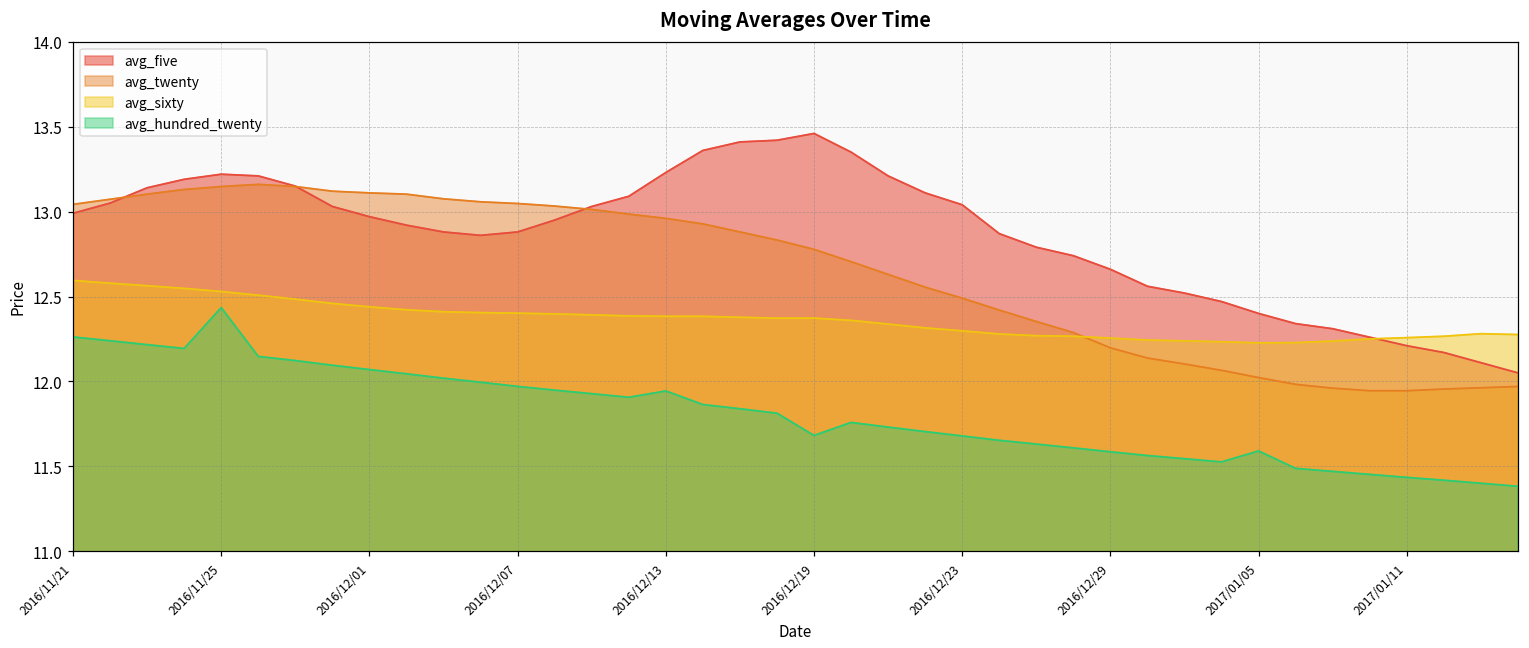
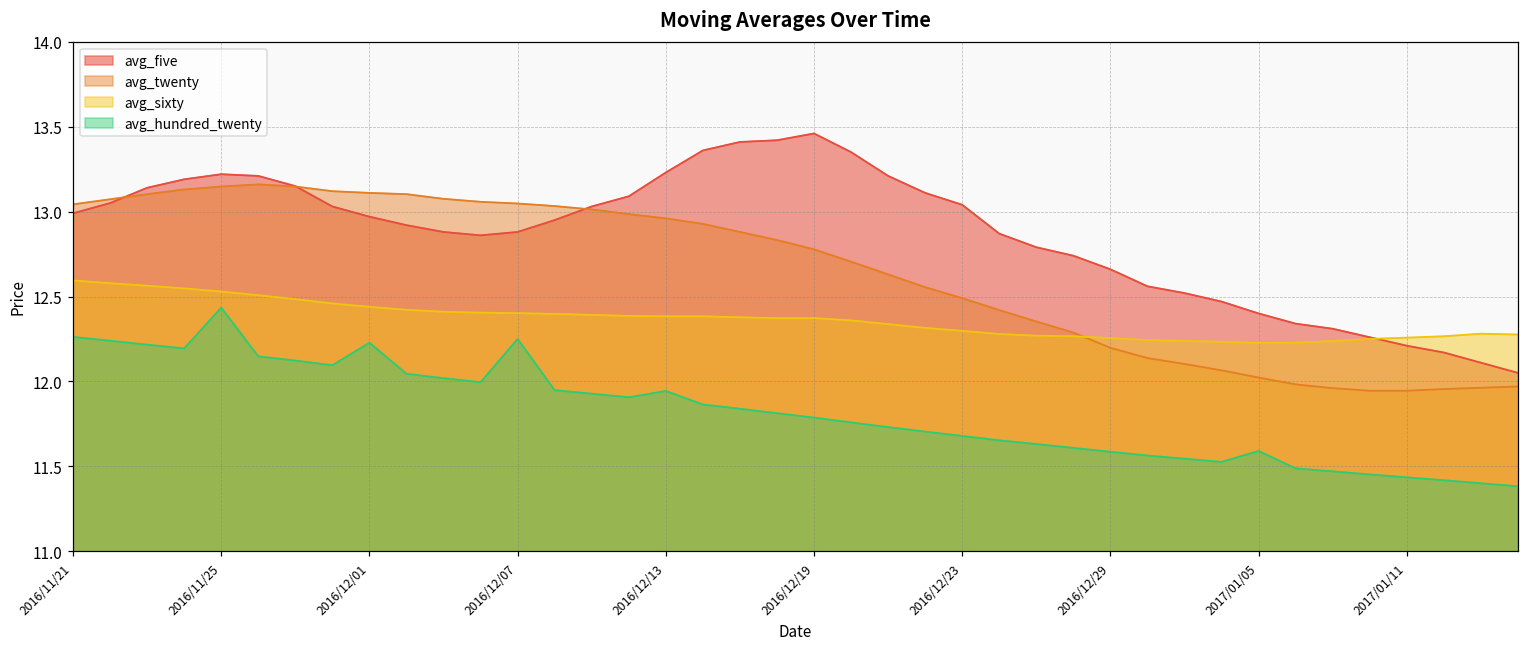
  {
    "avg_hundred_twenty": {
      "2016/11/21": 12.26,
      "2016/11/25": 12.43,
-     "2016/12/01": 12.07,
-     "2016/12/07": 11.97,
+     "2016/12/01": 12.23,
+     "2016/12/07": 12.25,
      "2016/12/13": 11.94,
-     "2016/12/19": 11.68,
+     "2016/12/19": 11.79,
      "2016/12/23": 11.68,
      "2016/12/29": 11.59,
      "2017/01/05": 11.59,
      "2017/01/11": 11.43
    }
  }
